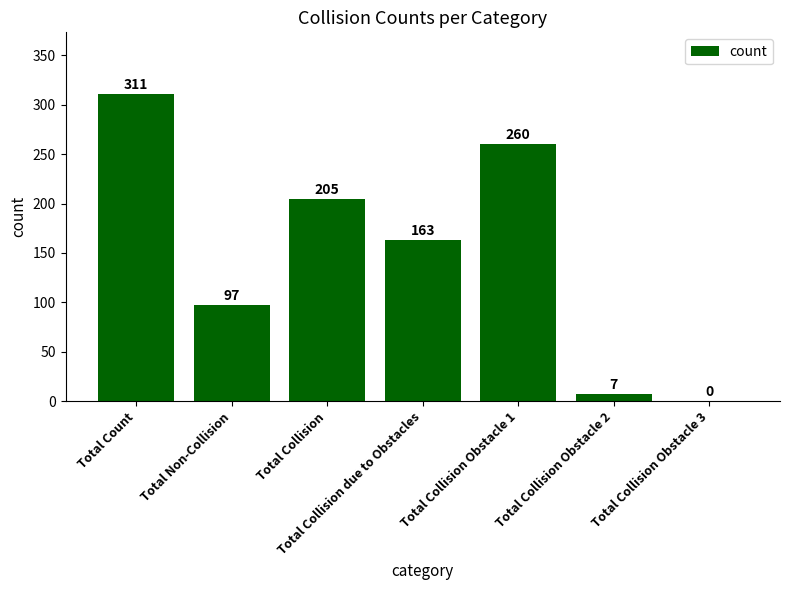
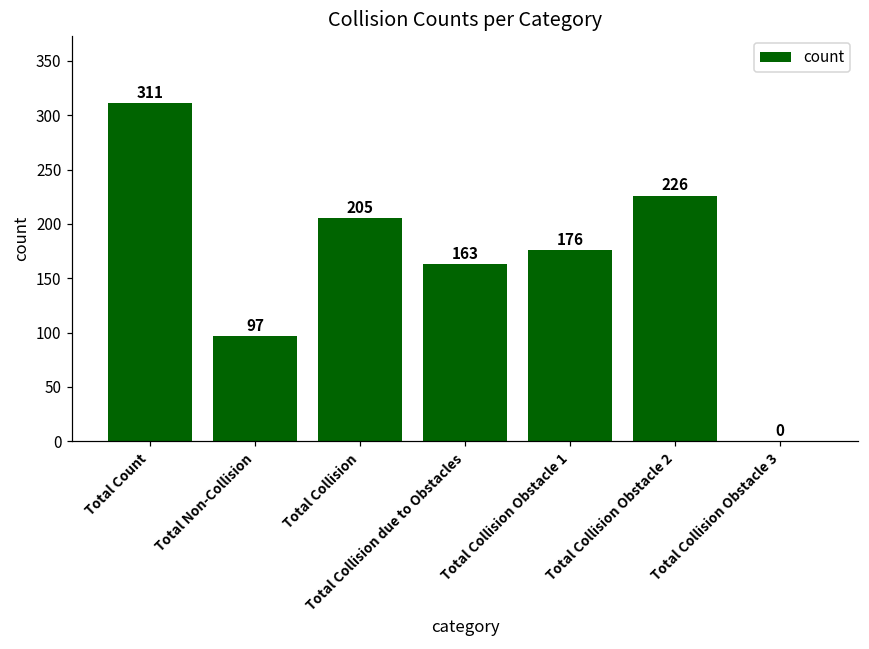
  {
    "Total Count": 311,
    "Total Non-Collision": 97,
    "Total Collision": 205,
    "Total Collision due to Obstacles": 163,
-   "Total Collision Obstacle 1": 260,
-   "Total Collision Obstacle 2": 7,
+   "Total Collision Obstacle 1": 176,
+   "Total Collision Obstacle 2": 226,
    "Total Collision Obstacle 3": 0
  }
